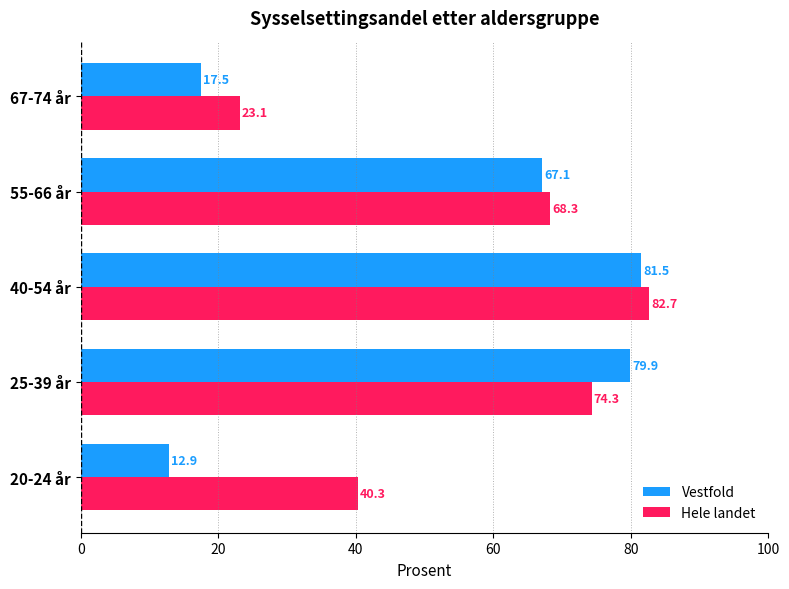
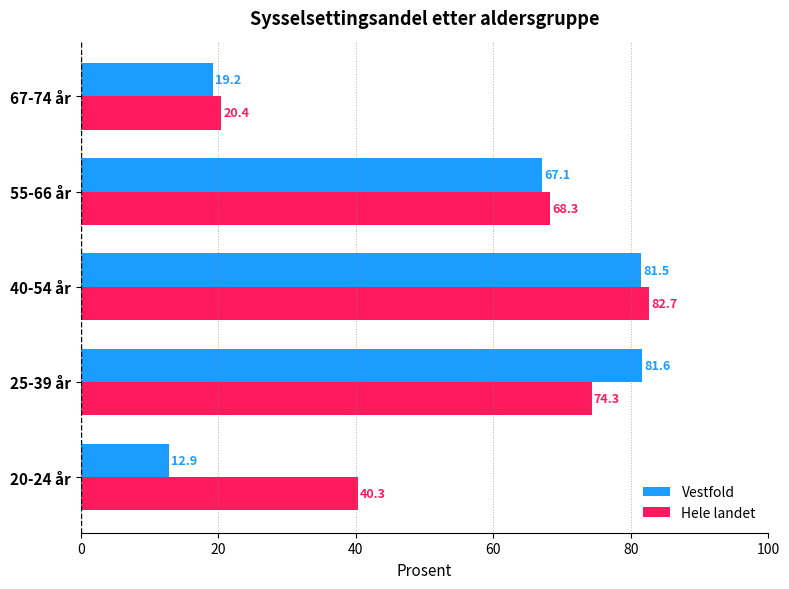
  {
    "Vestfold": {
-     "67-74 år": 17.5,
+     "67-74 år": 19.2,
      "55-66 år": 67.1,
      "40-54 år": 81.5,
-     "25-39 år": 79.9,
+     "25-39 år": 81.6,
      "20-24 år": 12.9
    },
    "Hele landet": {
-     "67-74 år": 23.1,
+     "67-74 år": 20.4,
      "55-66 år": 68.3,
      "40-54 år": 82.7,
      "25-39 år": 74.3,
      "20-24 år": 40.3
    }
  }
